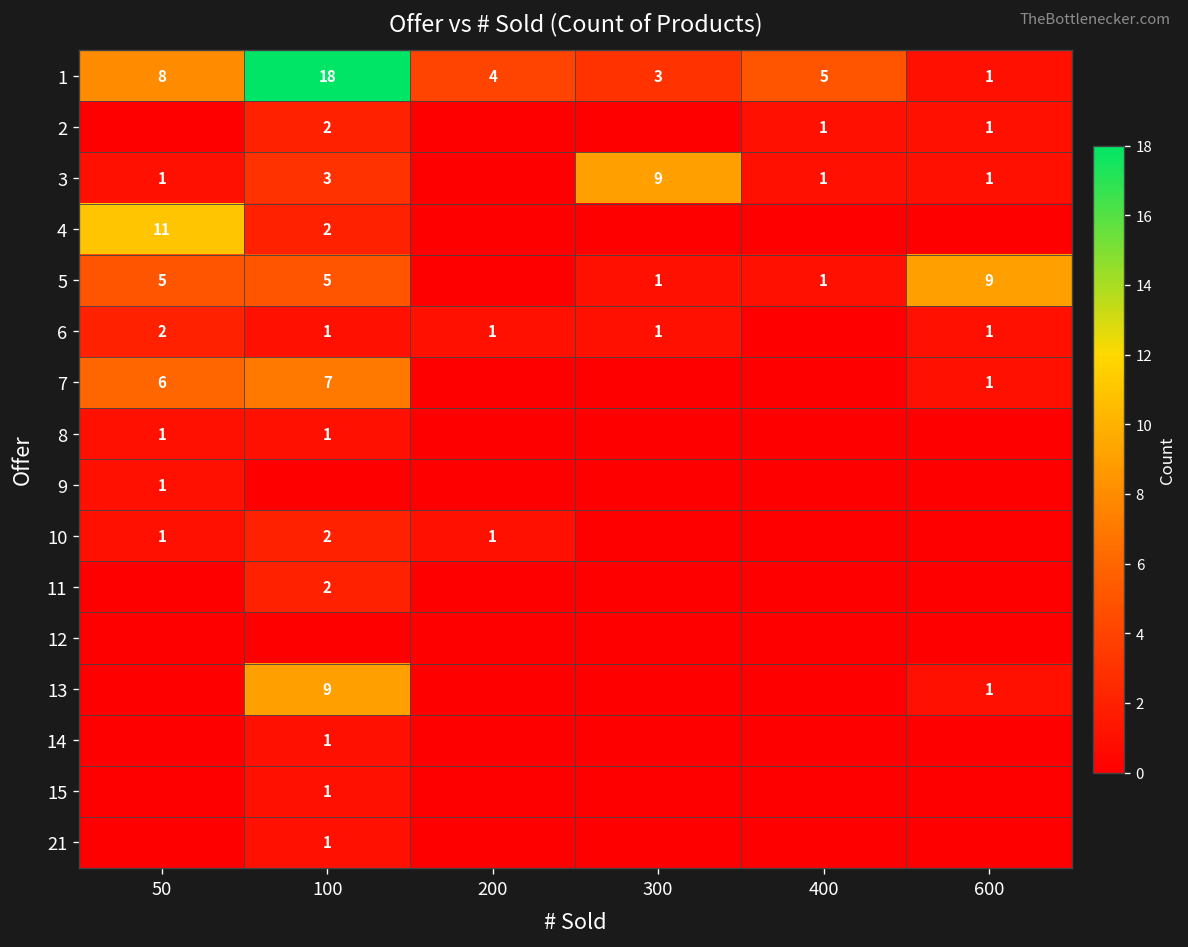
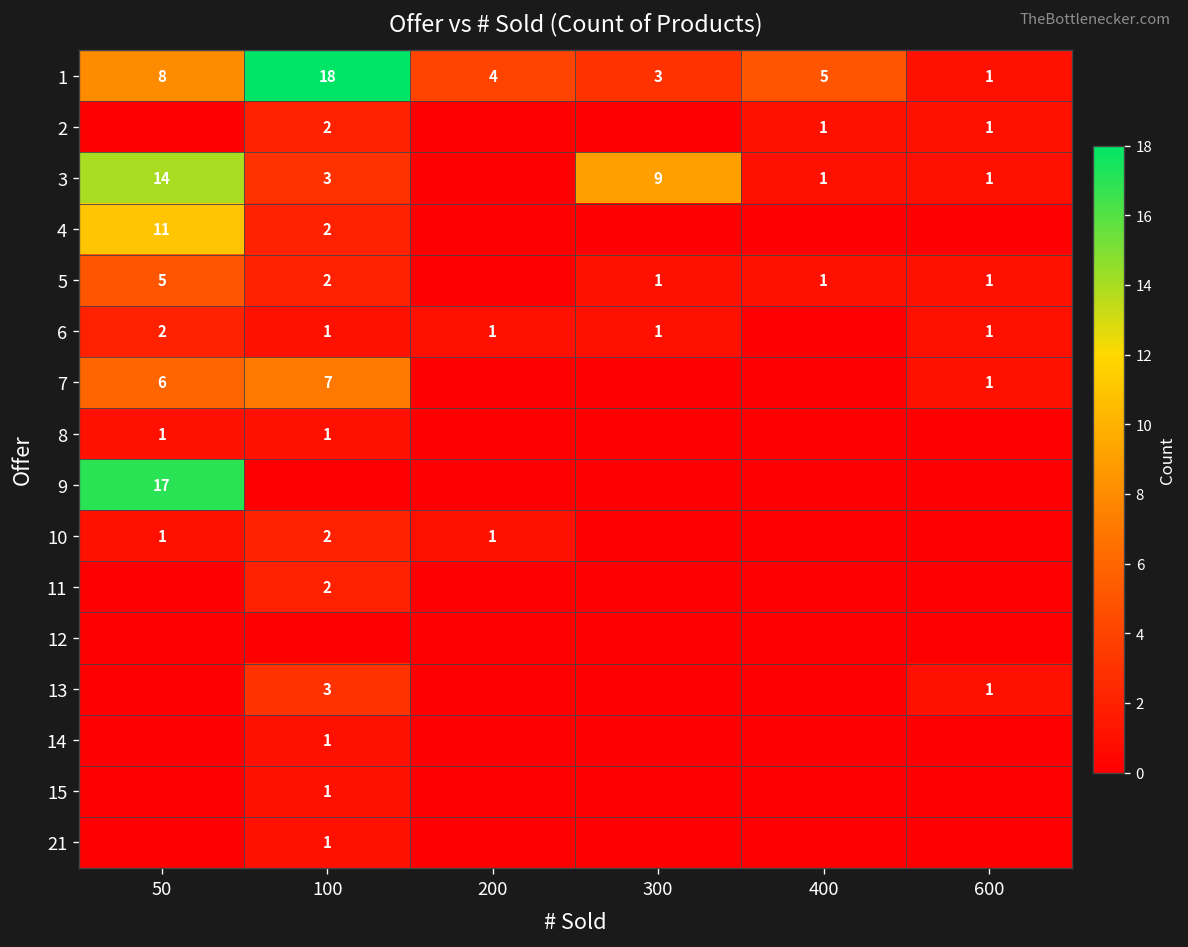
  {
    "1": {
      "50": 8,
      "100": 18,
      "200": 4,
      "300": 3,
      "400": 5,
      "600": 1
    },
    "2": {
      "100": 2,
      "400": 1,
      "600": 1
    },
    "3": {
-     "50": 1,
+     "50": 14,
      "100": 3,
      "300": 9,
      "400": 1,
      "600": 1
    },
    "4": {
      "50": 11,
      "100": 2
    },
    "5": {
      "50": 5,
-     "100": 5,
+     "100": 2,
      "300": 1,
      "400": 1,
-     "600": 9
+     "600": 1
    },
    "6": {
      "50": 2,
      "100": 1,
      "200": 1,
      "300": 1,
      "600": 1
    },
    "7": {
      "50": 6,
      "100": 7,
      "600": 1
    },
    "8": {
      "50": 1,
      "100": 1
    },
    "9": {
-     "50": 1
+     "50": 17
    },
    "10": {
      "50": 1,
      "100": 2,
      "200": 1
    },
    "11": {
      "100": 2
    },
    "13": {
-     "100": 9,
+     "100": 3,
      "600": 1
    },
    "14": {
      "100": 1
    },
    "15": {
      "100": 1
    },
    "21": {
      "100": 1
    }
  }
